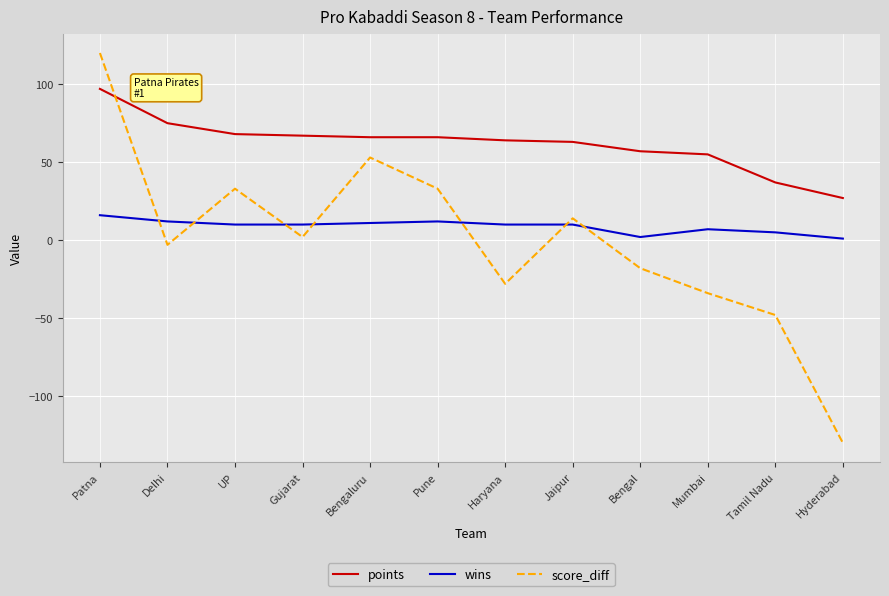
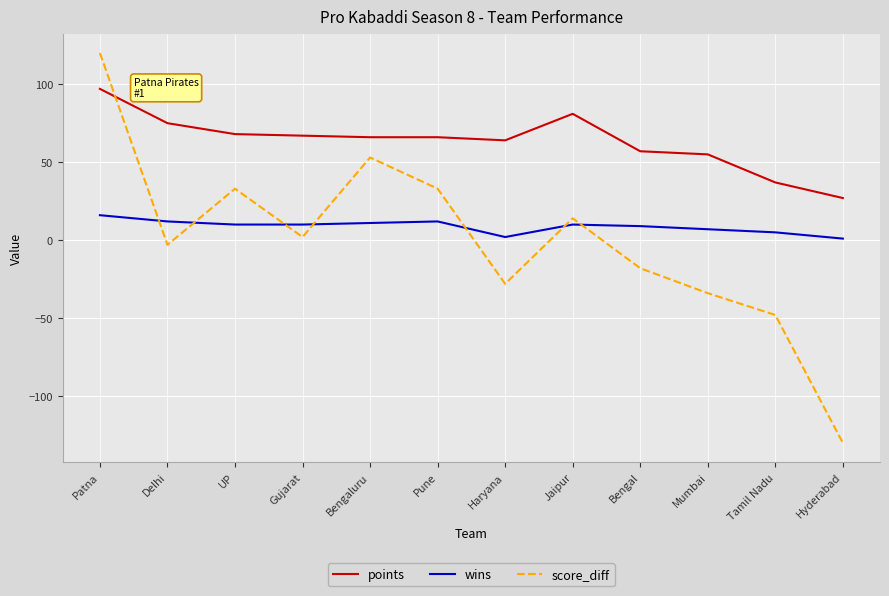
  {
    "points": {
      "Patna": 97,
      "UP": 68,
      "Gujarat": 67,
      "Bengaluru": 66,
      "Pune": 66,
      "Haryana": 64,
-     "Jaipur": 63,
+     "Jaipur": 81,
      "Bengal": 57,
      "Mumbai": 55,
      "Tamil Nadu": 37,
      "Hyderabad": 27
    },
    "wins": {
      "Patna": 16,
      "Delhi": 12,
      "UP": 10,
      "Gujarat": 10,
      "Bengaluru": 11,
      "Pune": 12,
-     "Haryana": 10,
+     "Haryana": 2,
      "Jaipur": 10,
-     "Bengal": 2,
+     "Bengal": 9,
      "Mumbai": 7,
      "Tamil Nadu": 5,
      "Hyderabad": 1
    },
    "score_diff": {
      "Patna": 120,
      "Delhi": -3,
      "UP": 33,
      "Gujarat": 2,
      "Bengaluru": 53,
      "Pune": 33,
      "Haryana": -28,
      "Jaipur": 14,
      "Bengal": -18,
      "Mumbai": -34,
      "Tamil Nadu": -48,
      "Hyderabad": -130
    }
  }
